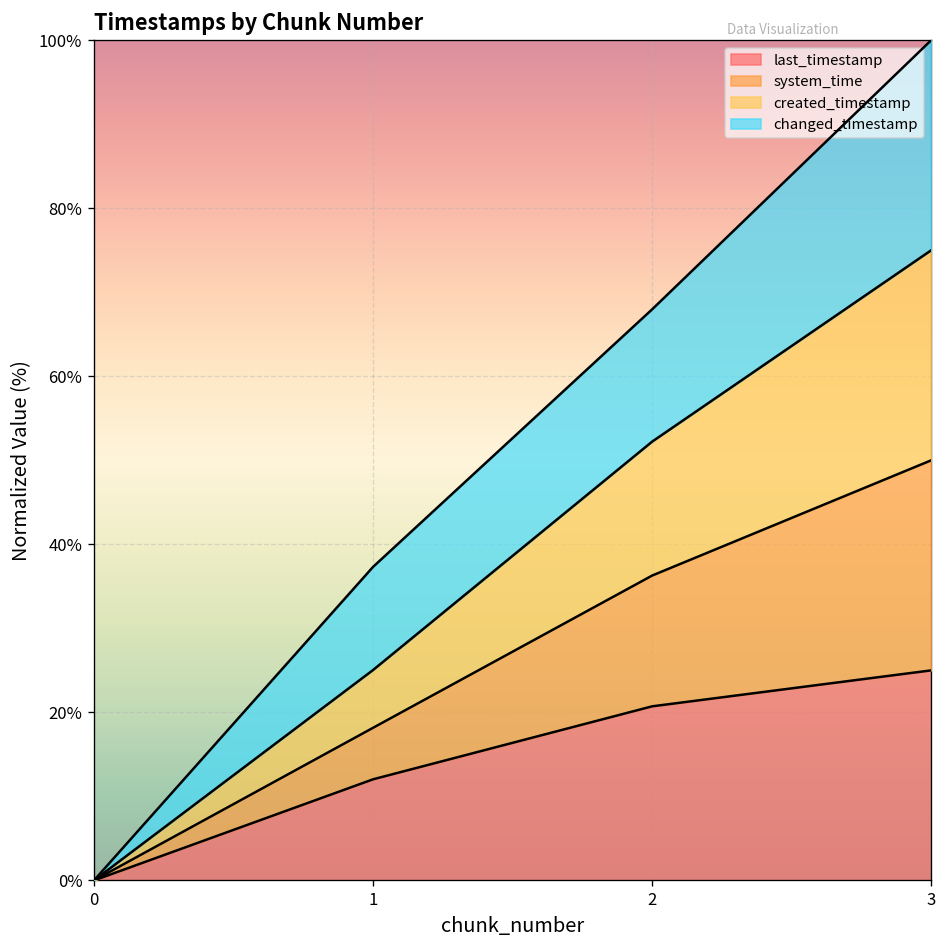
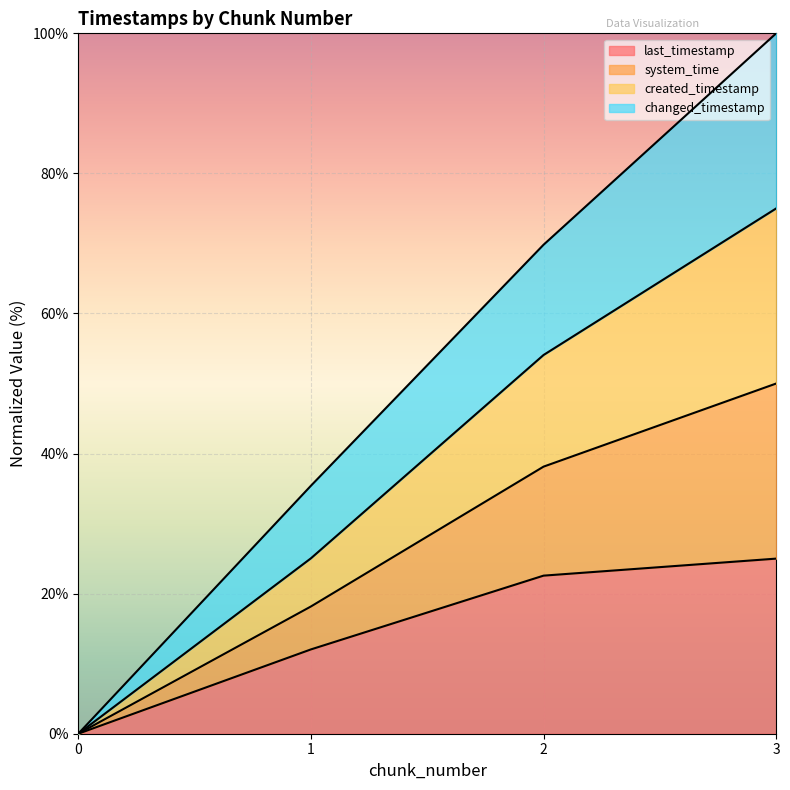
  {
    "last_timestamp": {
      "1": "12%",
-     "2": "21%",
+     "2": "23%",
      "3": "25%"
    },
    "changed_timestamp": {
-     "1": "12%",
+     "1": "10%",
      "2": "16%",
      "3": "25%"
    }
  }
